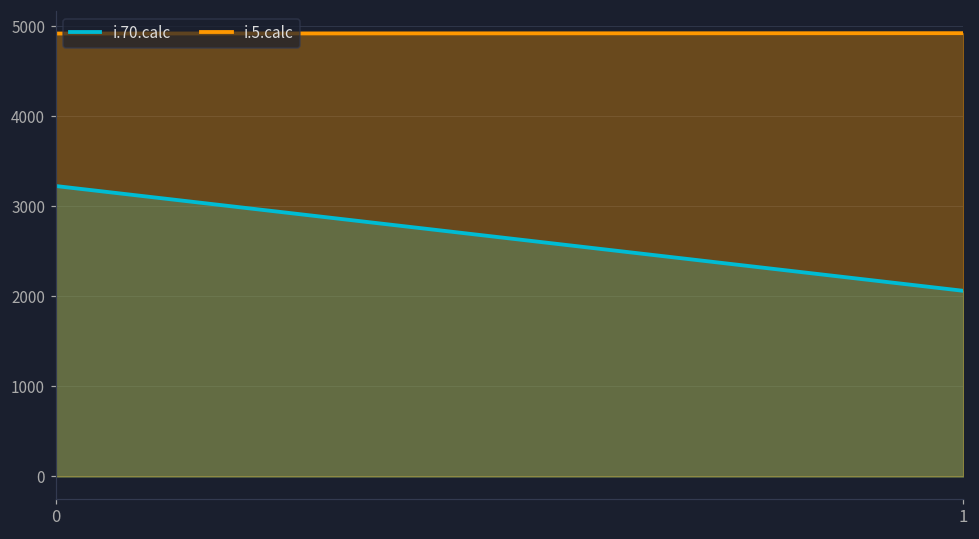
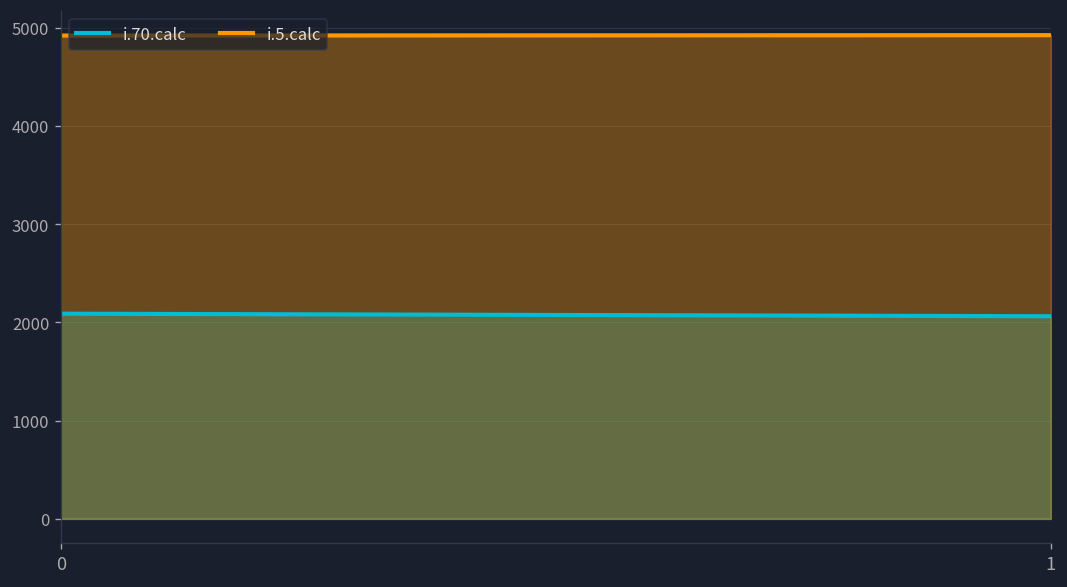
  {
    "i.70.calc": {
-     "0": 3200,
+     "0": 2100,
      "1": 2100
    },
    "i.5.calc": {
      "0": 4900,
      "1": 4900
    }
  }
